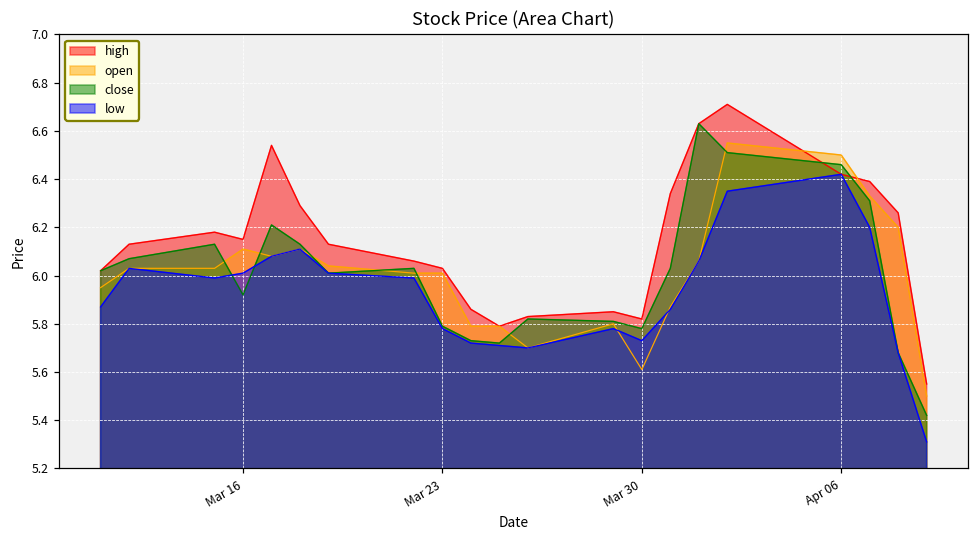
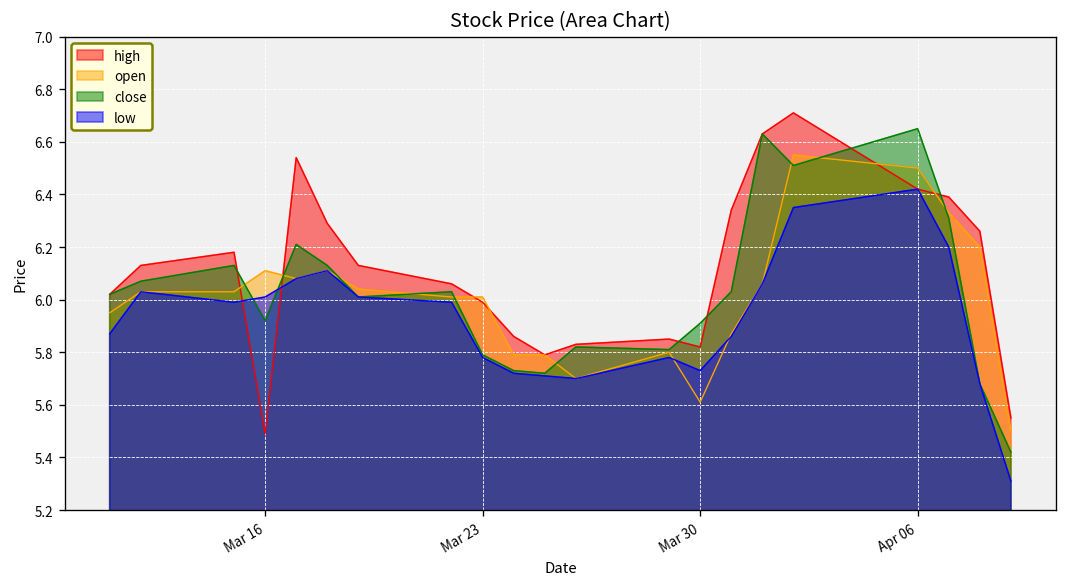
  {
    "high": {
-     "Mar 16": 6.15,
-     "Mar 23": 6.03,
+     "Mar 16": 5.49,
+     "Mar 23": 5.99,
      "Mar 30": 5.82
    },
    "open": {
      "Mar 16": 6.11,
      "Mar 23": 6.01,
      "Mar 30": 5.61,
      "Apr 06": 6.50
    },
    "close": {
      "Mar 16": 5.92,
-     "Mar 30": 5.78,
-     "Apr 06": 6.46
+     "Mar 30": 5.91,
+     "Apr 06": 6.65
    },
    "low": {
      "Mar 16": 6.01,
      "Mar 30": 5.73
    }
  }
